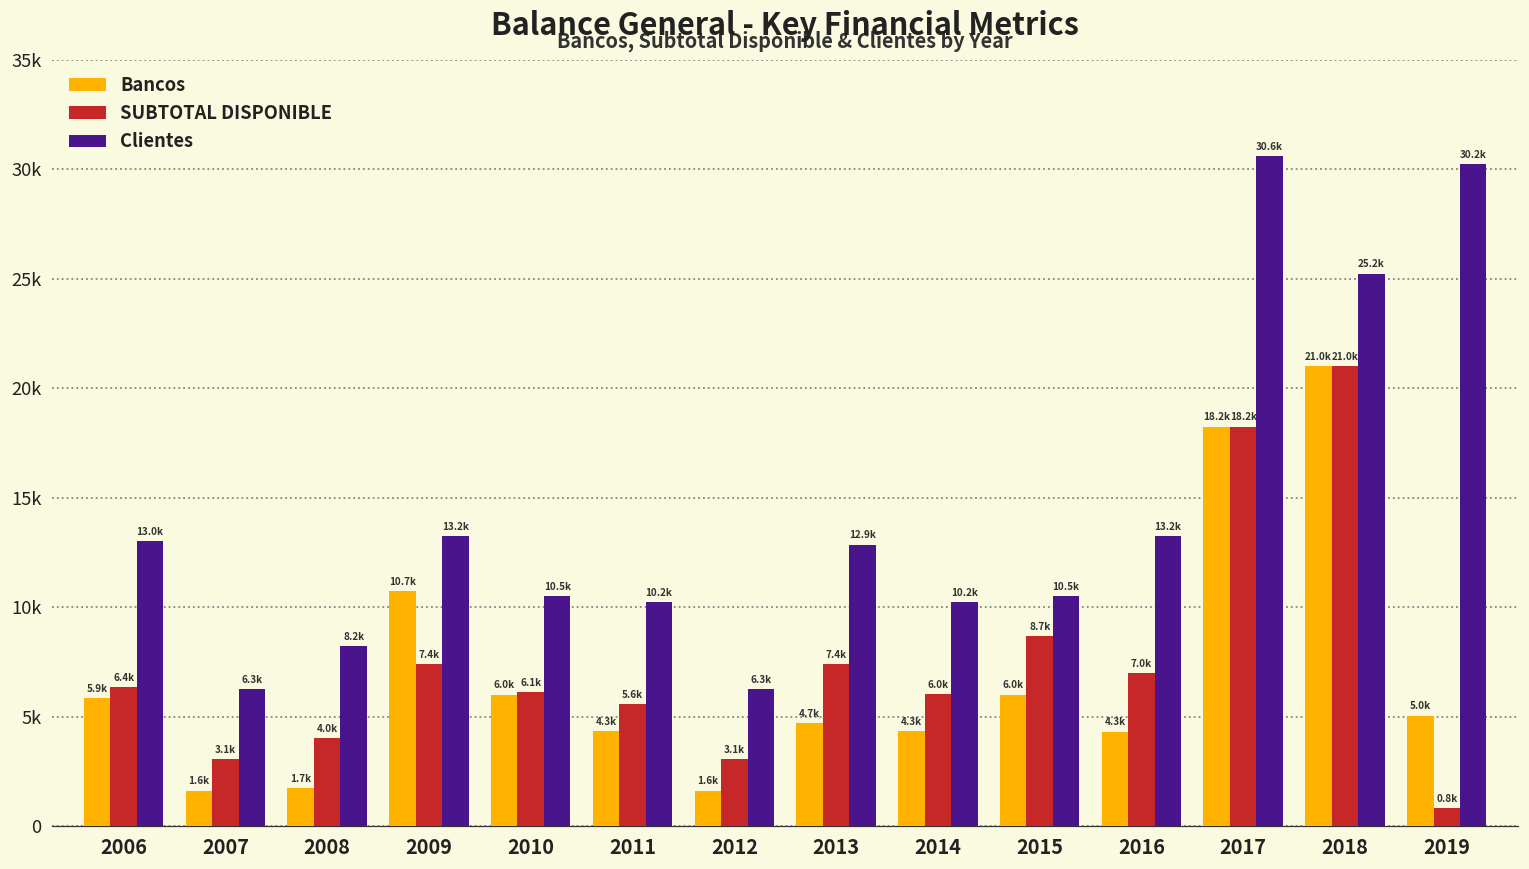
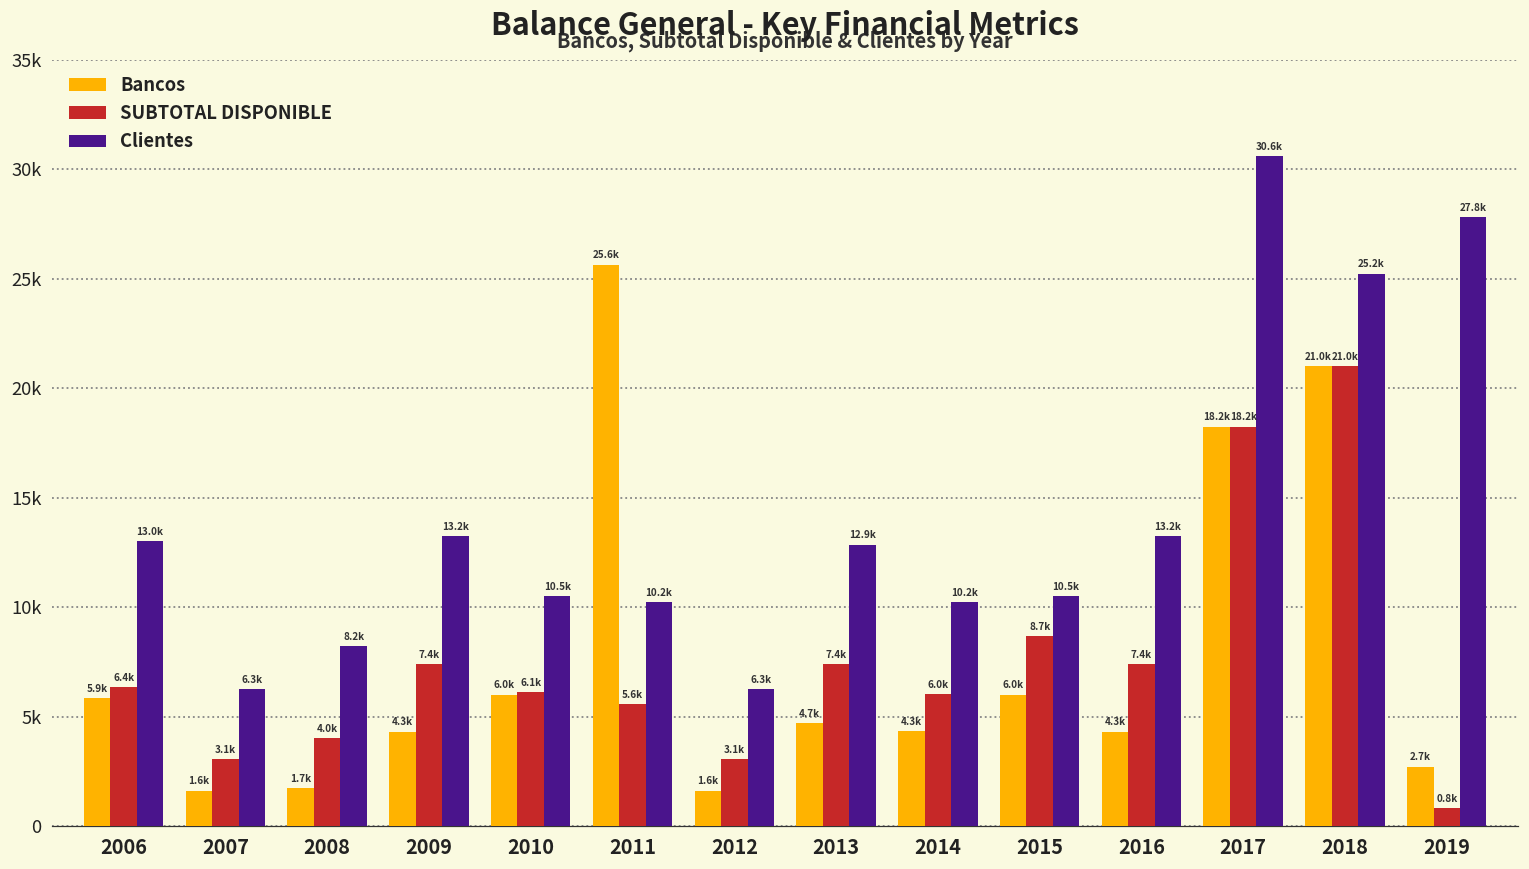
  {
    "Bancos": {
      "2006": "5.9k",
      "2007": "1.6k",
      "2008": "1.7k",
-     "2009": "10.7k",
+     "2009": "4.3k",
      "2010": "6.0k",
-     "2011": "4.3k",
+     "2011": "25.6k",
      "2012": "1.6k",
      "2013": "4.7k",
      "2014": "4.3k",
      "2015": "6.0k",
      "2016": "4.3k",
      "2017": "18.2k",
      "2018": "21.0k",
-     "2019": "5.0k"
+     "2019": "2.7k"
    },
    "SUBTOTAL DISPONIBLE": {
      "2006": "6.4k",
      "2007": "3.1k",
      "2008": "4.0k",
      "2009": "7.4k",
      "2010": "6.1k",
      "2011": "5.6k",
      "2012": "3.1k",
      "2013": "7.4k",
      "2014": "6.0k",
      "2015": "8.7k",
-     "2016": "7.0k",
+     "2016": "7.4k",
      "2017": "18.2k",
      "2018": "21.0k",
      "2019": "0.8k"
    },
    "Clientes": {
      "2006": "13.0k",
      "2007": "6.3k",
      "2008": "8.2k",
      "2009": "13.2k",
      "2010": "10.5k",
      "2011": "10.2k",
      "2012": "6.3k",
      "2013": "12.9k",
      "2014": "10.2k",
      "2015": "10.5k",
      "2016": "13.2k",
      "2017": "30.6k",
      "2018": "25.2k",
-     "2019": "30.2k"
+     "2019": "27.8k"
    }
  }
